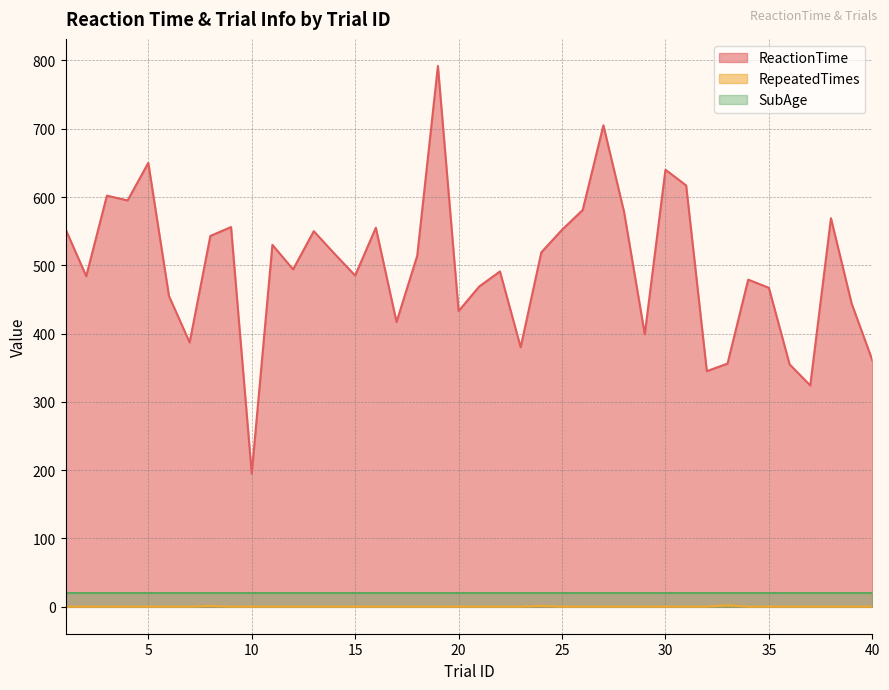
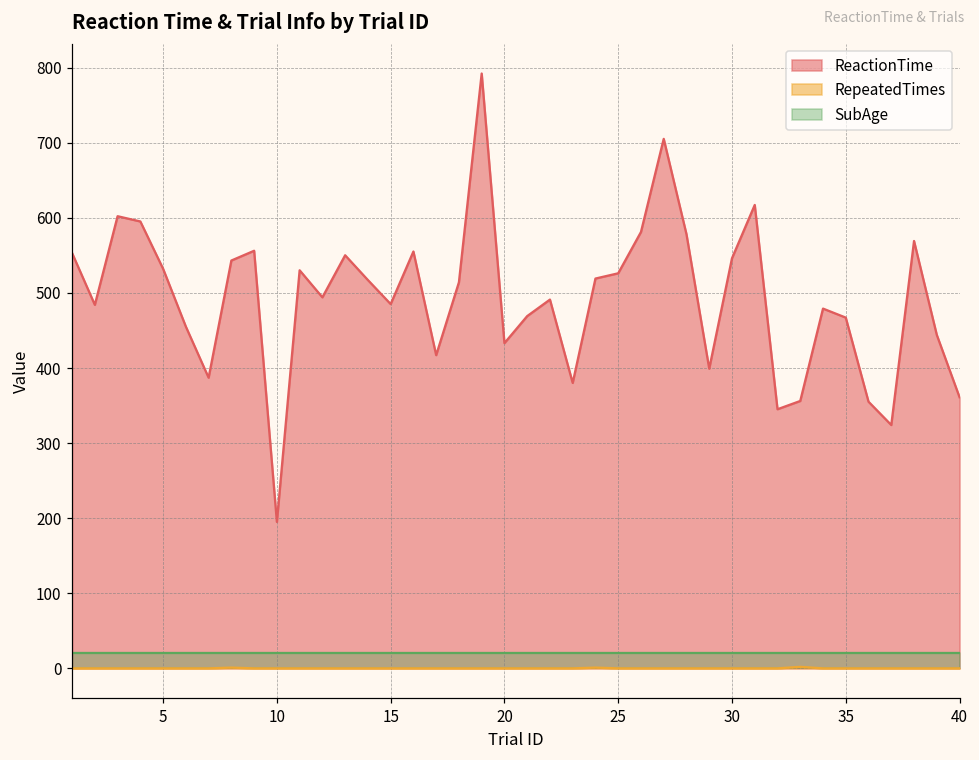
  {
    "ReactionTime": {
-     "5": 650,
+     "5": 530,
      "10": 200,
      "15": 490,
      "20": 430,
-     "25": 550,
-     "30": 640,
+     "25": 530,
+     "30": 550,
      "35": 470,
      "40": 360
    },
    "RepeatedTimes": {
      "5": 0,
      "10": 0,
      "15": 0,
      "20": 0,
      "25": 0,
      "30": 0,
      "35": 0,
      "40": 0
    },
    "SubAge": {
      "5": 20,
      "10": 20,
      "15": 20,
      "20": 20,
      "25": 20,
      "30": 20,
      "35": 20,
      "40": 20
    }
  }
